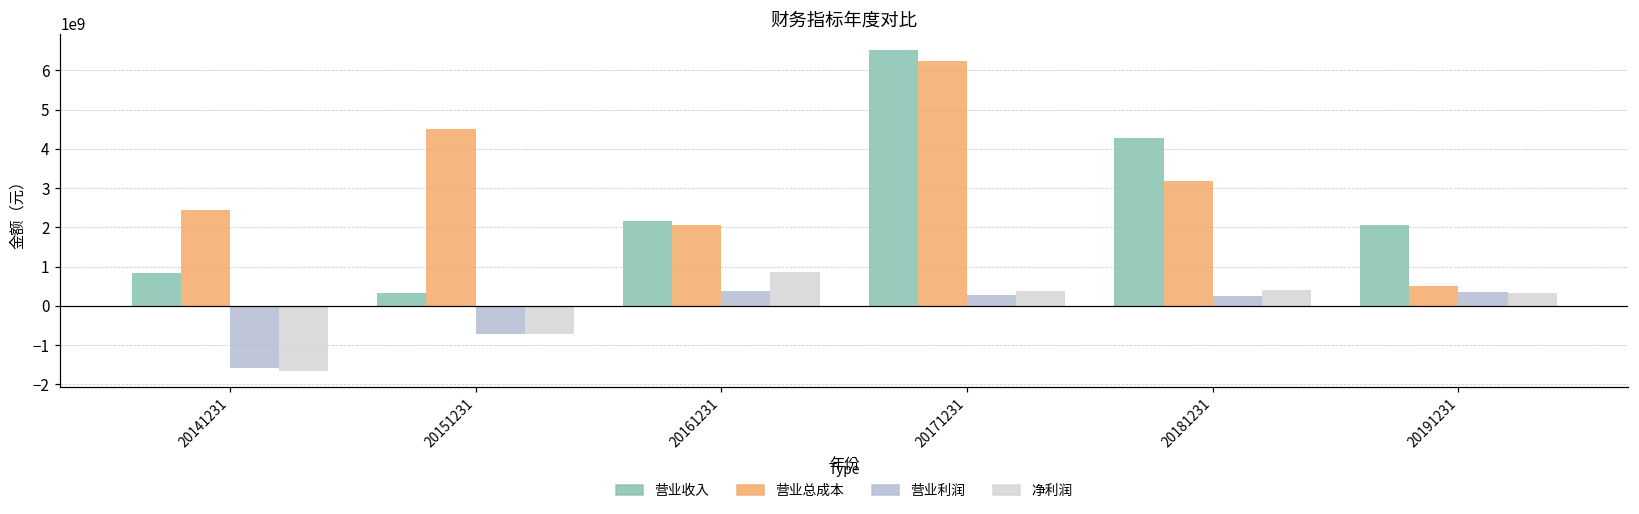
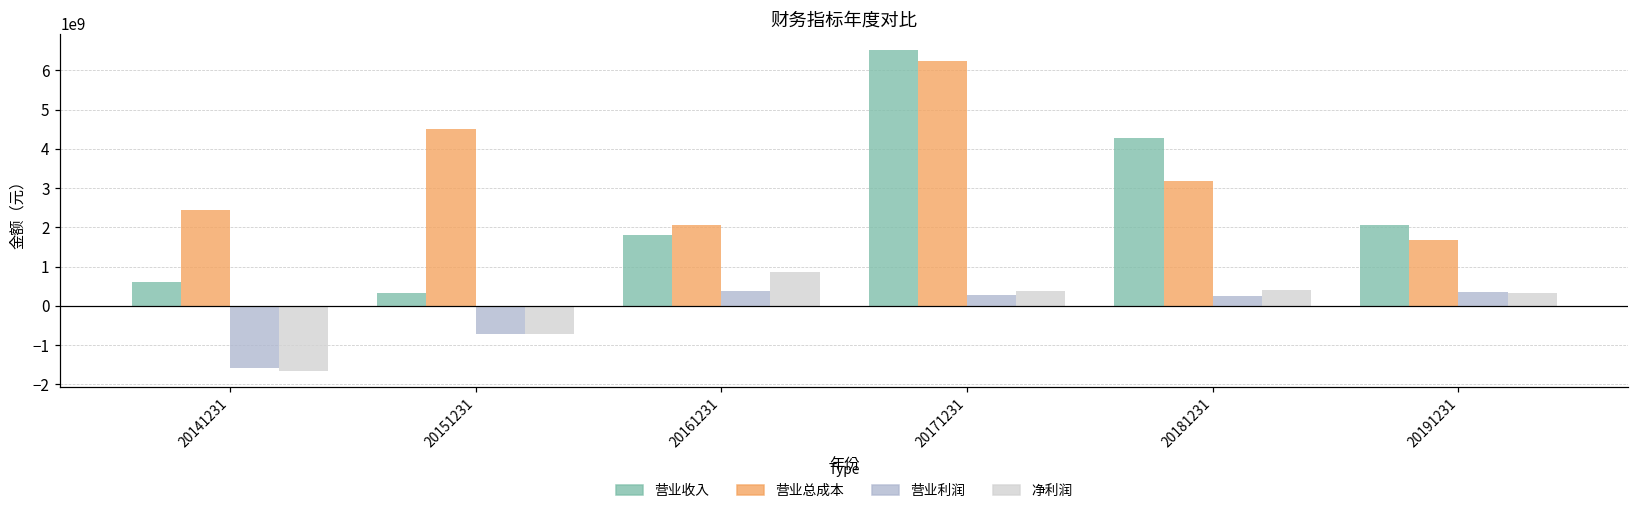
  {
    "营业收入": {
-     "20141231": 800000000,
+     "20141231": 600000000,
      "20151231": 300000000,
-     "20161231": 2200000000,
+     "20161231": 1800000000,
      "20171231": 6500000000,
      "20181231": 4300000000,
      "20191231": 2100000000
    },
    "营业总成本": {
      "20141231": 2400000000,
      "20151231": 4500000000,
      "20161231": 2100000000,
      "20171231": 6200000000,
      "20181231": 3200000000,
-     "20191231": 500000000
+     "20191231": 1700000000
    }
  }
